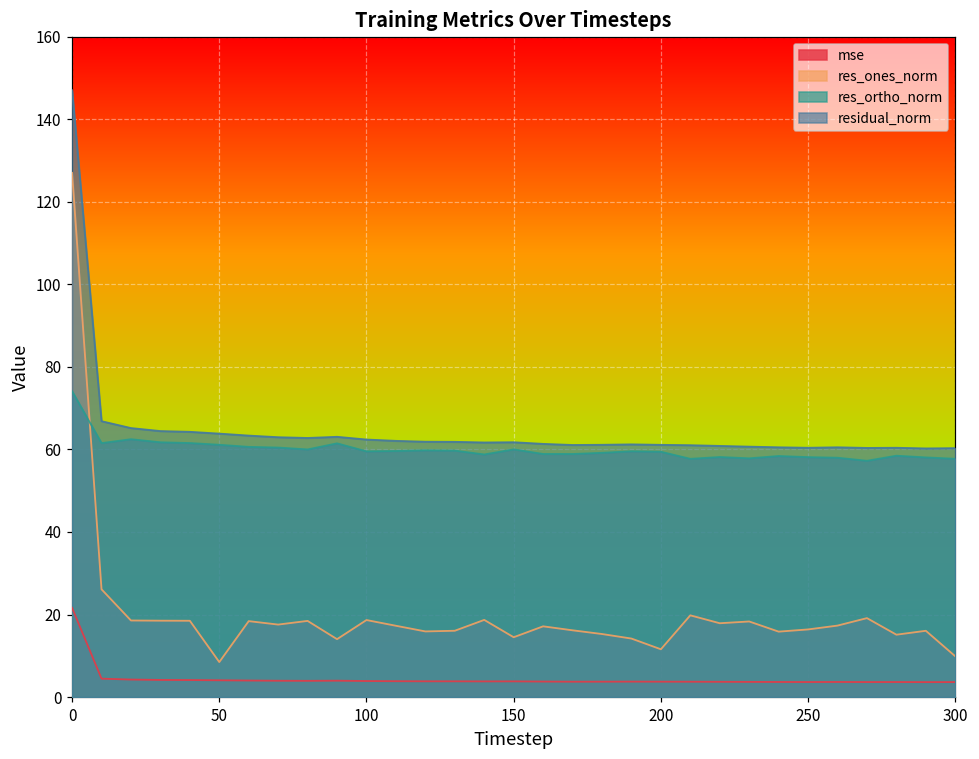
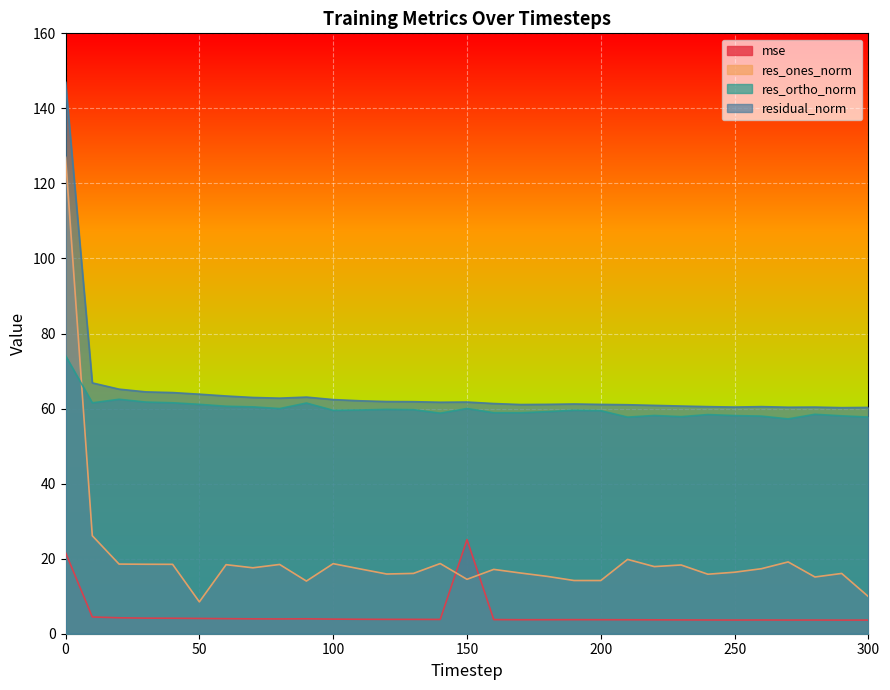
  {
    "mse": {
      "0": 22,
      "50": 4,
      "100": 4,
-     "150": 4,
+     "150": 25,
      "200": 4,
      "250": 4,
      "300": 4
    },
    "res_ones_norm": {
      "0": 127,
      "50": 8,
      "100": 19,
      "150": 14,
-     "200": 12,
+     "200": 14,
      "250": 16,
      "300": 10
    }
  }
